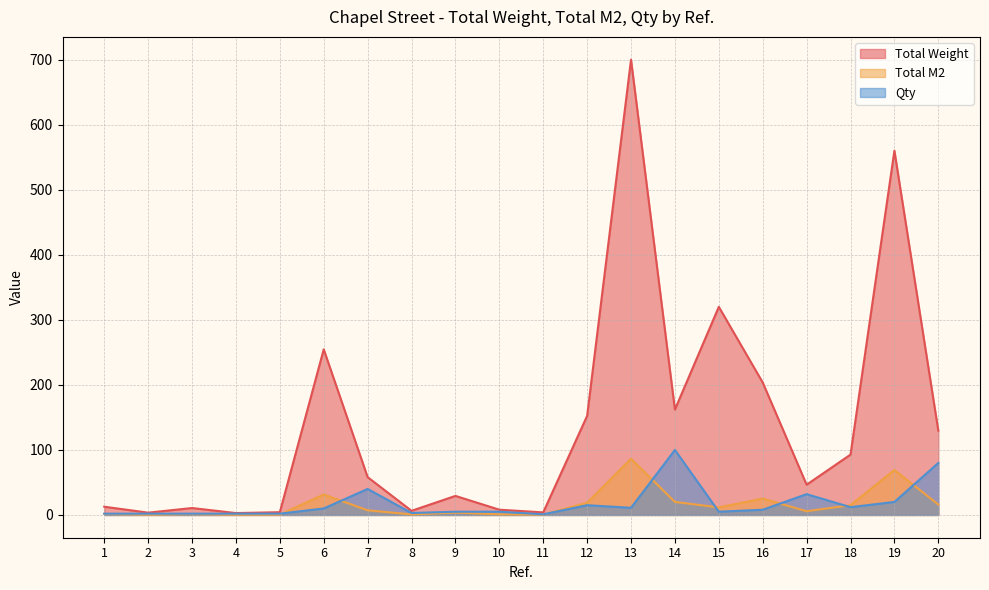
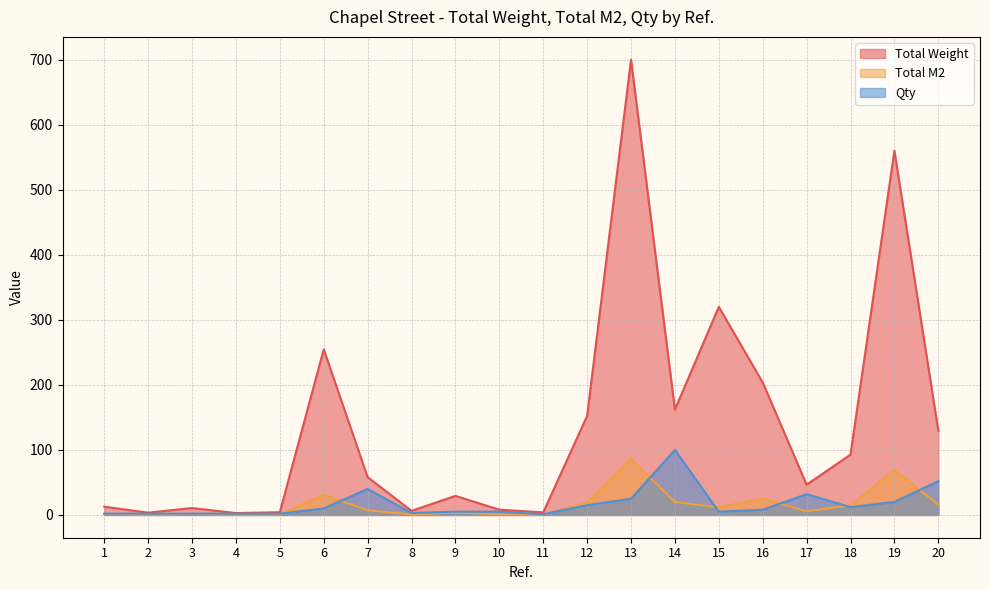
  {
    "Total Weight": {
      "1": 10,
      "3": 10,
      "6": 250,
      "7": 60,
      "9": 30,
      "12": 150,
      "13": 700,
      "14": 160,
      "15": 320,
      "16": 200,
      "17": 50,
      "18": 90,
      "19": 560,
      "20": 130
    },
    "Total M2": {
      "6": 30,
      "7": 10,
      "10": 0,
      "13": 90,
      "14": 20,
      "15": 10,
      "16": 30,
      "17": 10,
      "19": 70,
      "20": 20
    },
    "Qty": {
      "6": 10,
      "7": 40,
-     "13": 10,
+     "13": 30,
      "14": 100,
      "15": 10,
      "16": 10,
      "17": 30,
      "19": 20,
-     "20": 80
+     "20": 50
    }
  }
